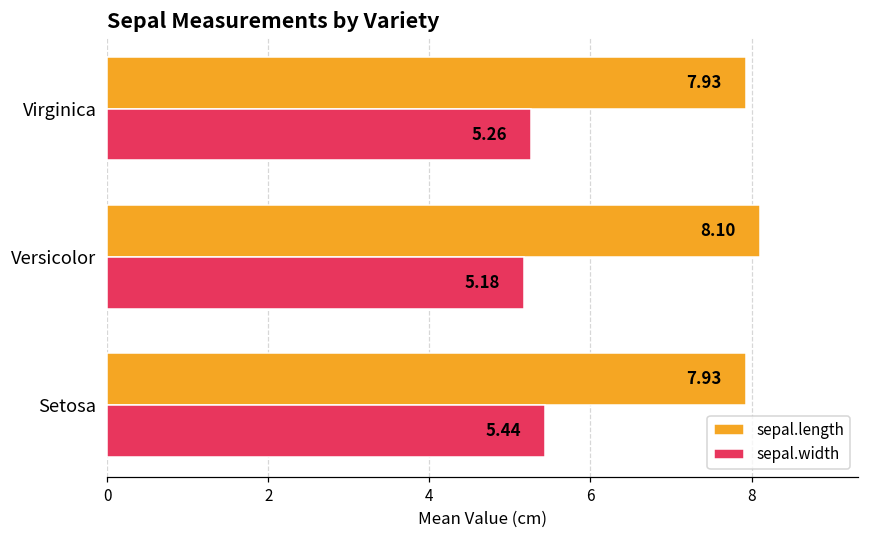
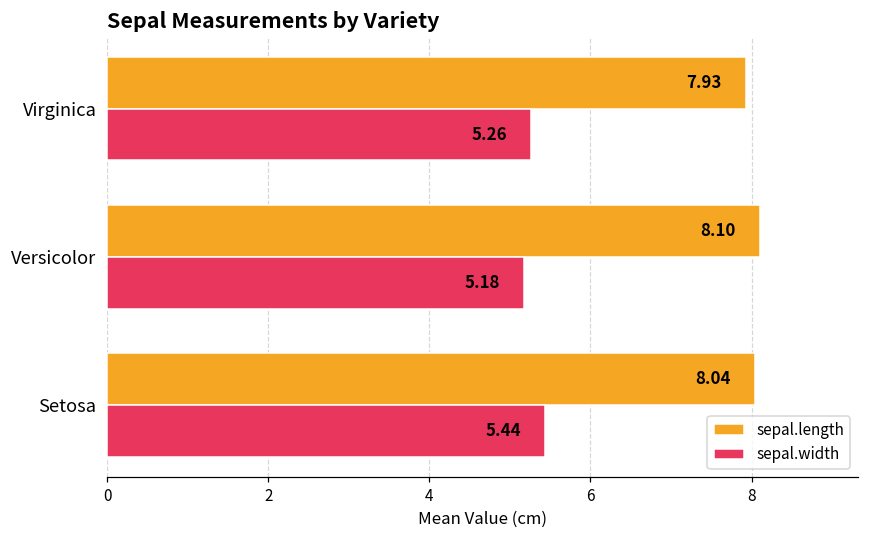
  {
    "sepal.length": {
      "Virginica": 7.93,
      "Versicolor": 8.10,
-     "Setosa": 7.93
+     "Setosa": 8.04
    },
    "sepal.width": {
      "Virginica": 5.26,
      "Versicolor": 5.18,
      "Setosa": 5.44
    }
  }
